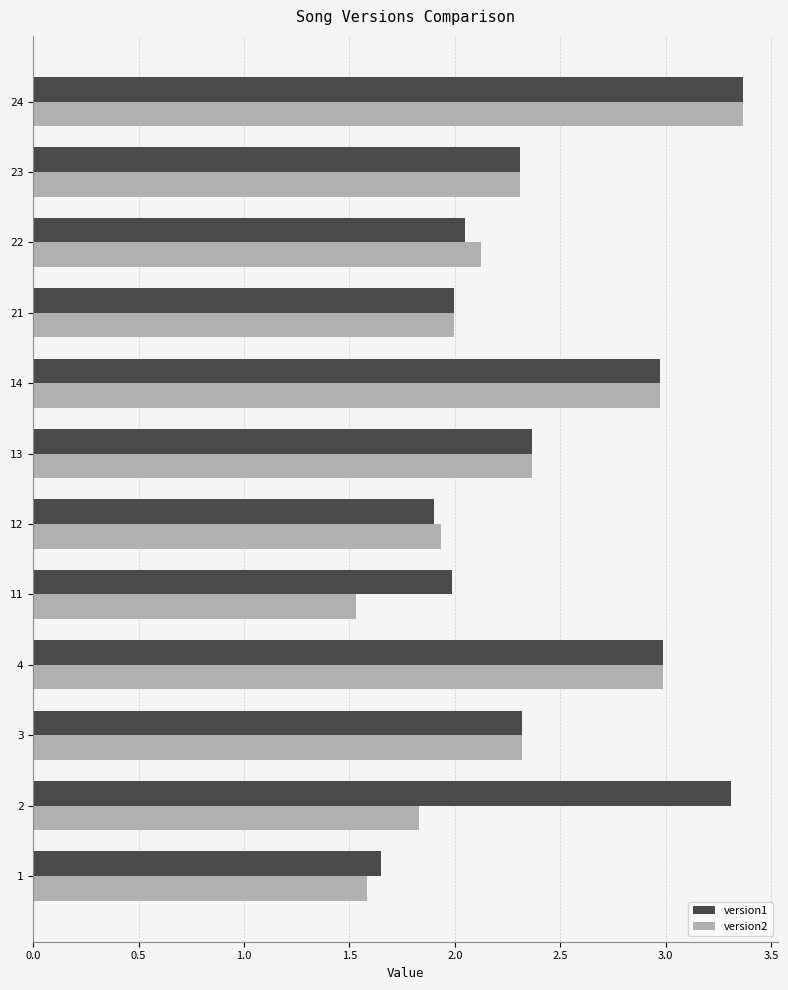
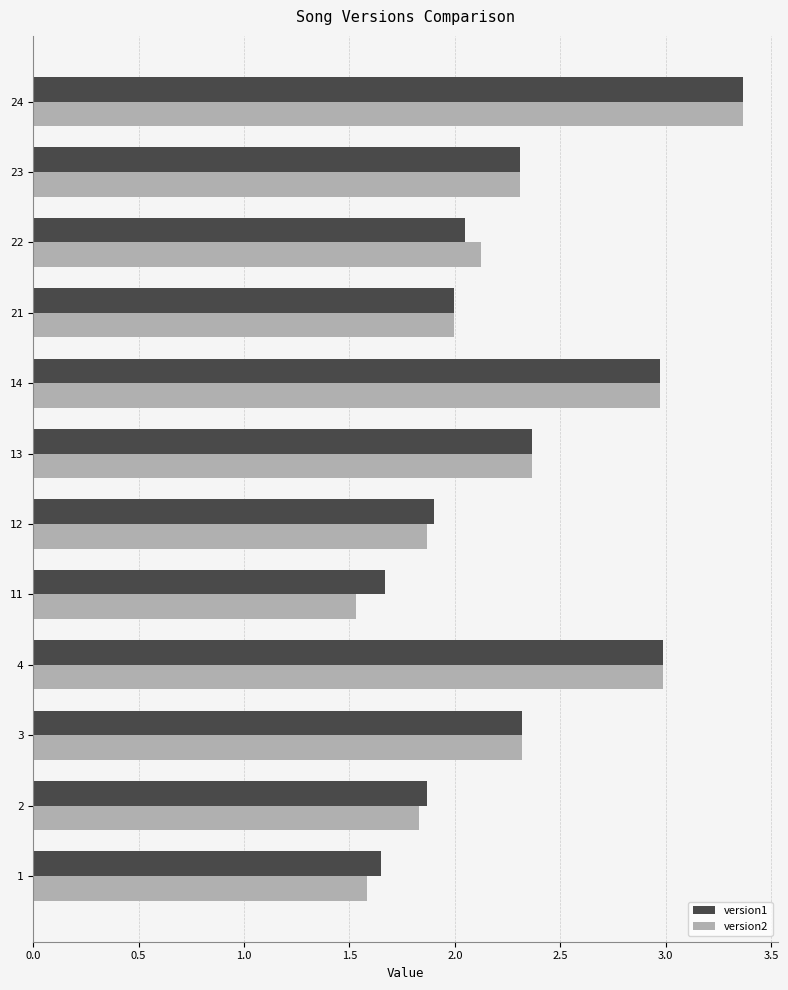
  {
    "version1": {
      "24": 3.37,
      "23": 2.31,
      "22": 2.05,
      "21": 2.00,
      "14": 2.98,
      "13": 2.36,
      "12": 1.90,
-     "11": 1.98,
+     "11": 1.67,
      "4": 2.99,
      "3": 2.32,
-     "2": 3.31,
+     "2": 1.87,
      "1": 1.65
    },
    "version2": {
      "24": 3.37,
      "23": 2.31,
      "22": 2.13,
      "21": 2.00,
      "14": 2.98,
      "13": 2.36,
-     "12": 1.93,
+     "12": 1.87,
      "11": 1.53,
      "4": 2.99,
      "3": 2.32,
      "2": 1.83,
      "1": 1.58
    }
  }
